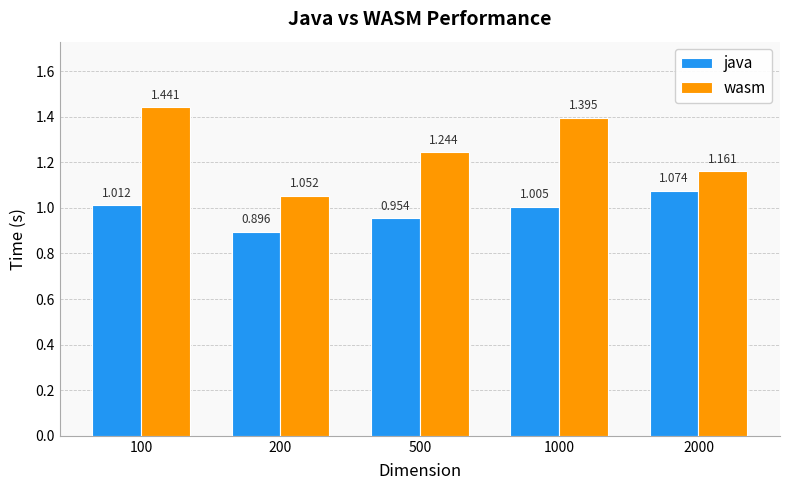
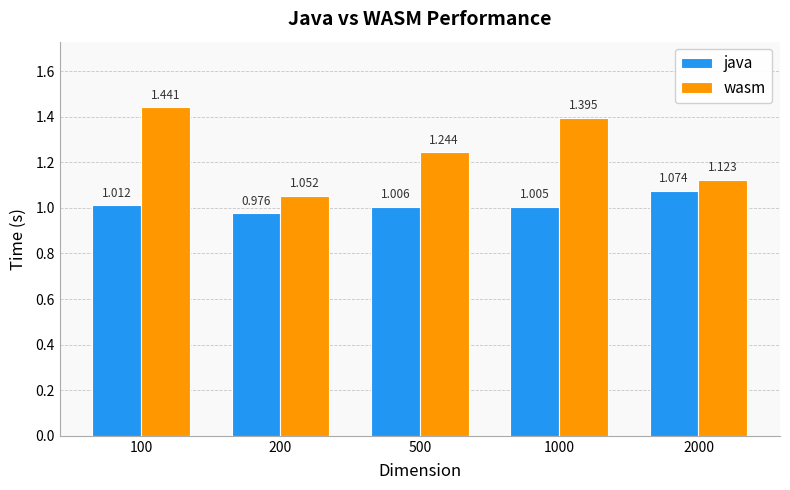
  {
    "java": {
      "100": 1.012,
-     "200": 0.896,
-     "500": 0.954,
+     "200": 0.976,
+     "500": 1.006,
      "1000": 1.005,
      "2000": 1.074
    },
    "wasm": {
      "100": 1.441,
      "200": 1.052,
      "500": 1.244,
      "1000": 1.395,
-     "2000": 1.161
+     "2000": 1.123
    }
  }
